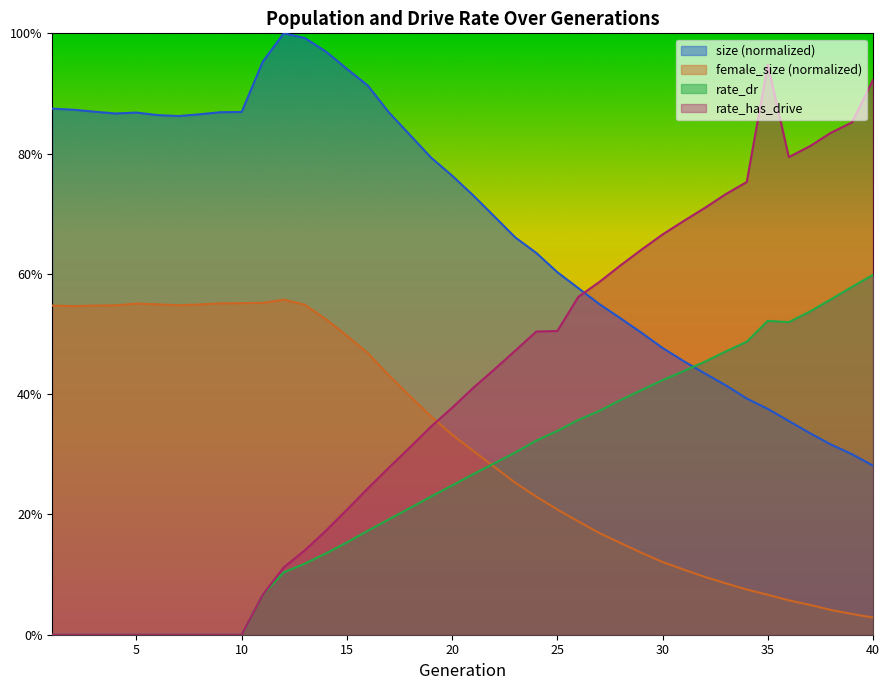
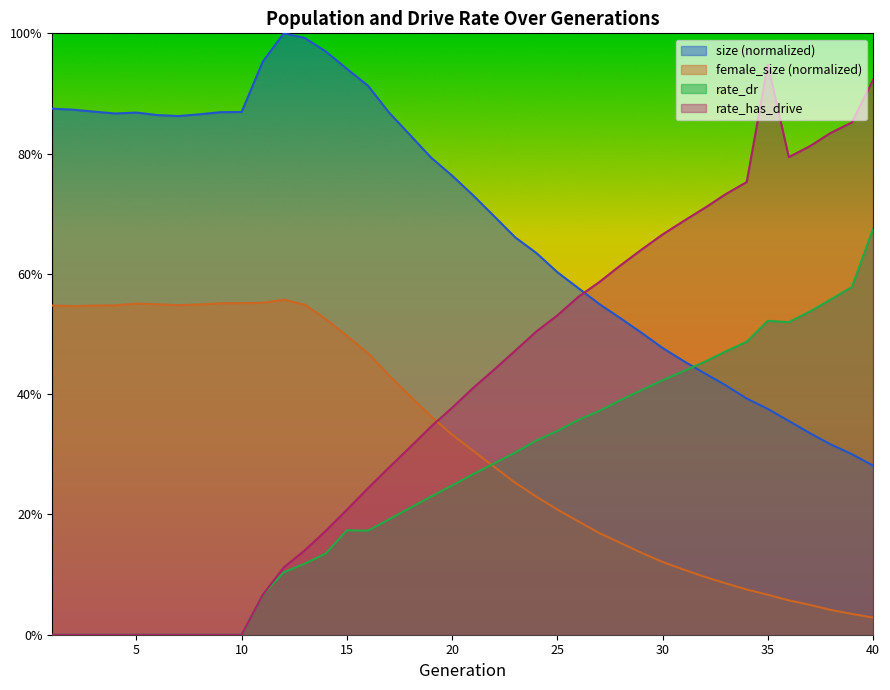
  {
    "rate_dr": {
-     "15": "15%",
+     "15": "17%",
      "20": "25%",
      "25": "34%",
      "30": "42%",
      "35": "52%",
-     "40": "60%"
+     "40": "67%"
    },
    "rate_has_drive": {
      "15": "21%",
      "20": "38%",
-     "25": "51%",
+     "25": "53%",
      "30": "67%",
      "40": "92%"
    }
  }
